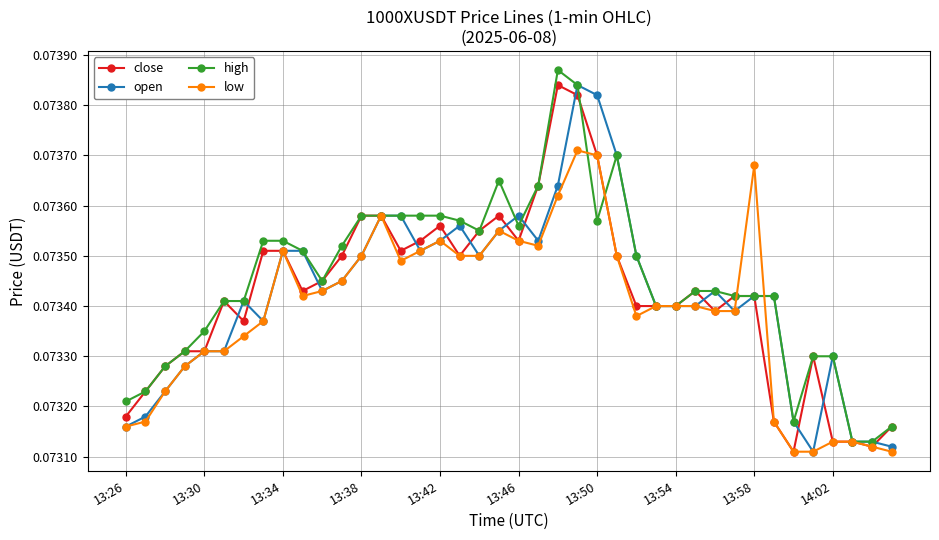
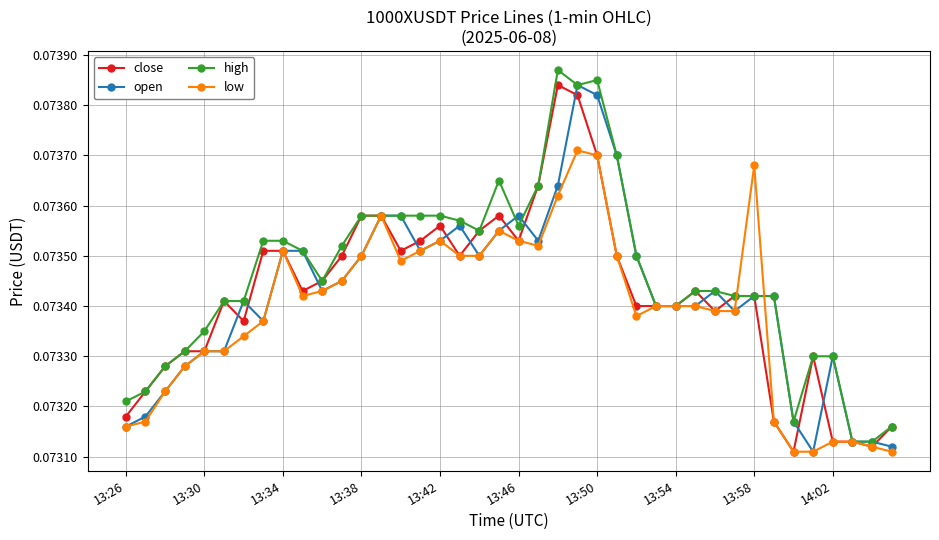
  {
    "close": {
      "13:26": 0.07318,
      "13:42": 0.07356
    },
    "open": {
      "13:46": 0.07358,
      "13:50": 0.07382
    },
    "high": {
      "13:26": 0.07321,
      "13:30": 0.07335,
      "13:34": 0.07353,
      "13:42": 0.07358,
      "13:46": 0.07356,
-     "13:50": 0.07357
+     "13:50": 0.07385
    },
    "low": {
      "13:58": 0.07368
    }
  }
